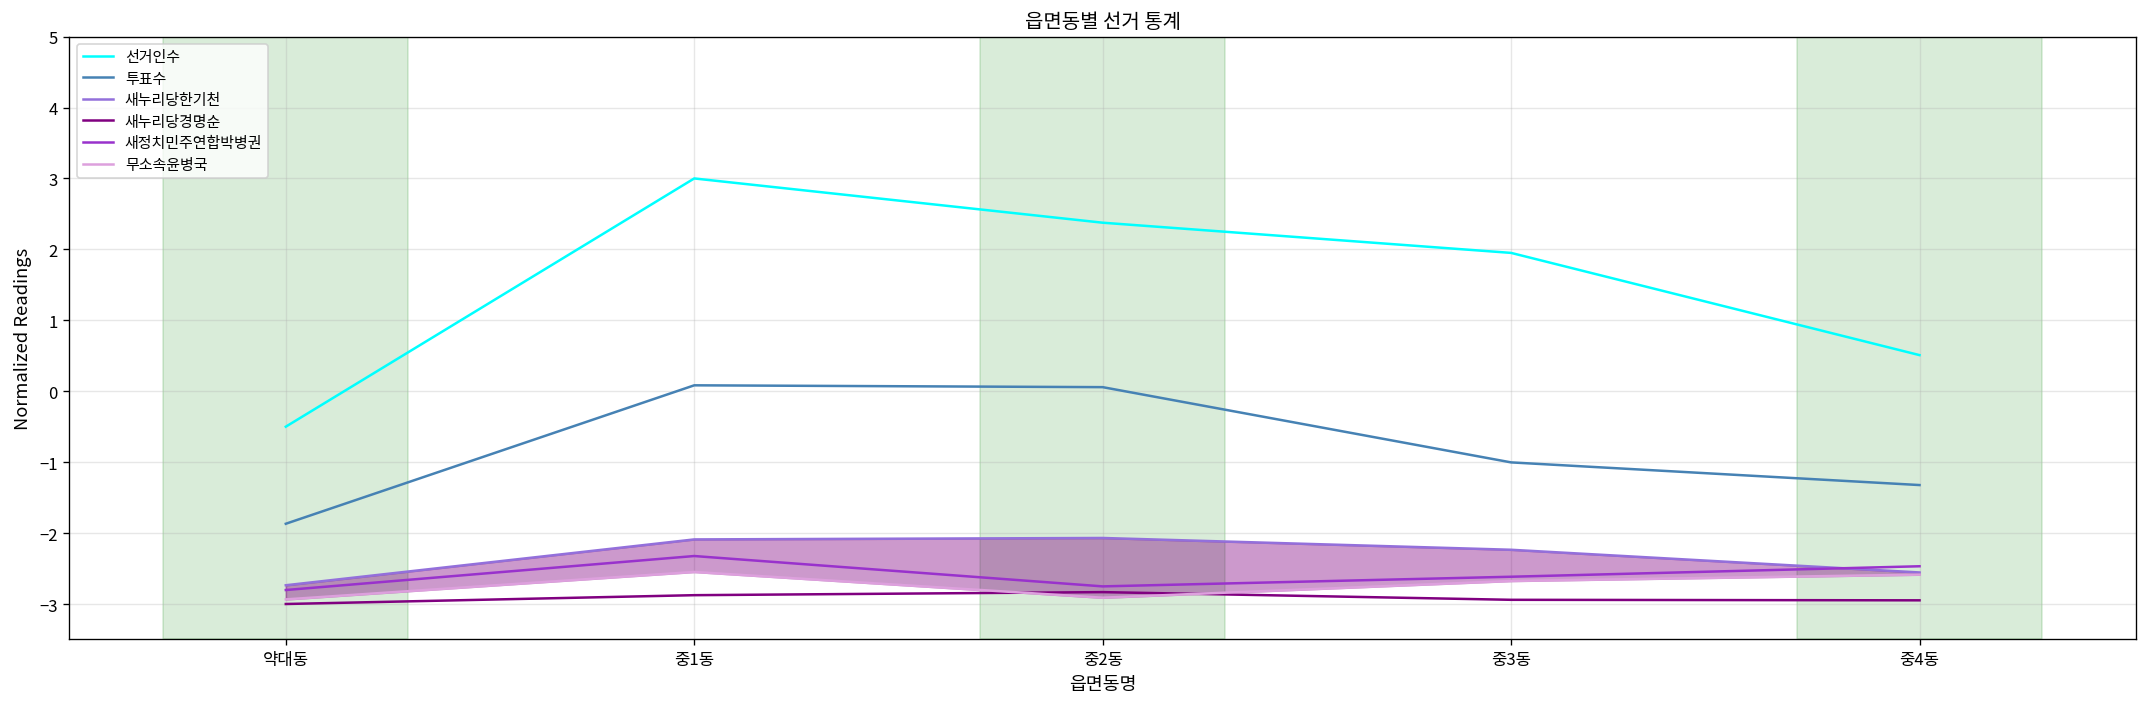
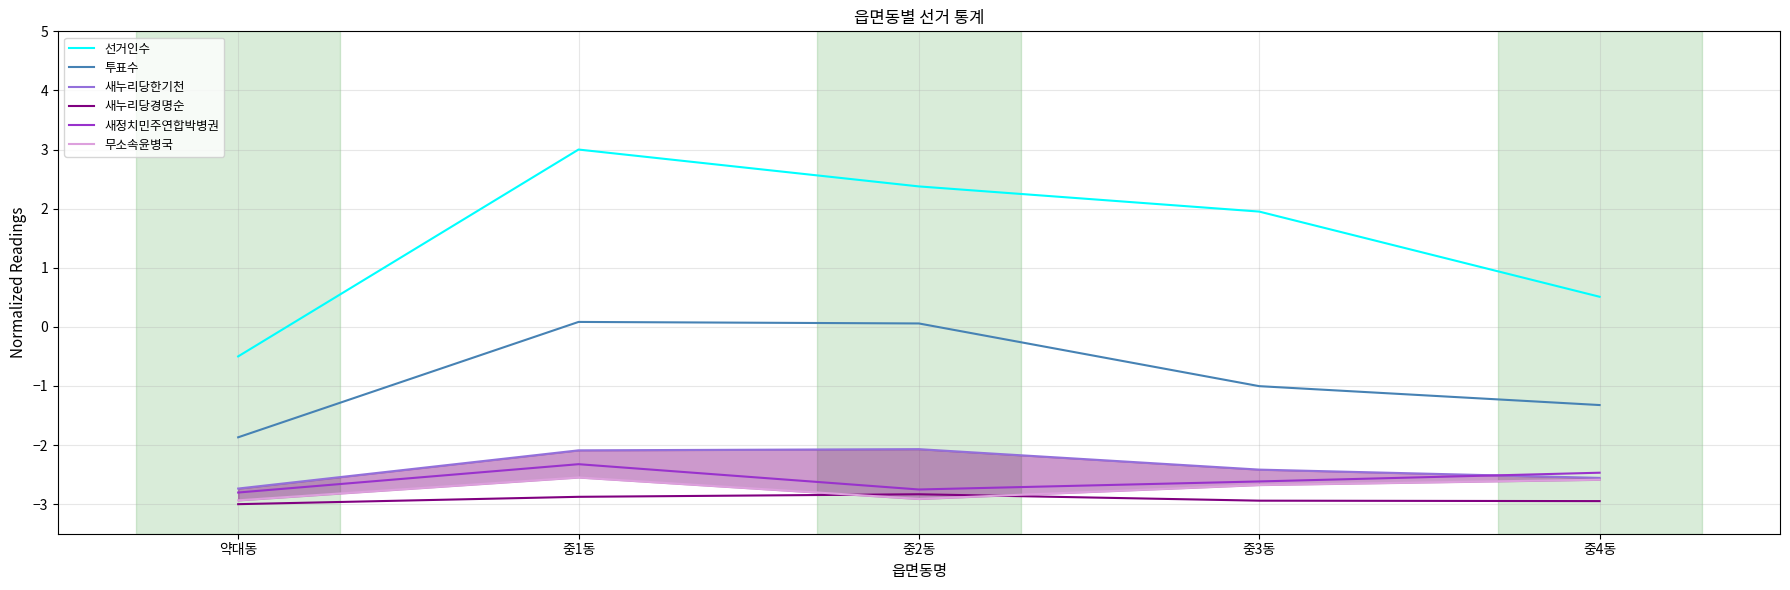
  {
    "선거인수": {
      "약대동": -0.5,
      "중1동": 3.0,
      "중2동": 2.4,
      "중3동": 2.0,
      "중4동": 0.5
    },
    "투표수": {
      "약대동": -1.9,
      "중1동": 0.1,
      "중2동": 0.1,
      "중3동": -1.0,
      "중4동": -1.3
    },
    "새누리당한기천": {
      "약대동": -2.7,
      "중1동": -2.1,
      "중2동": -2.1,
-     "중3동": -2.2
+     "중3동": -2.4
    },
    "새누리당경명순": {
      "약대동": -3.0,
      "중1동": -2.9,
      "중2동": -2.8,
      "중3동": -2.9,
      "중4동": -2.9
    },
    "새정치민주연합박병권": {
      "약대동": -2.8,
      "중1동": -2.3,
      "중2동": -2.8,
      "중3동": -2.6,
      "중4동": -2.5
    },
    "무소속윤병국": {
      "약대동": -2.9,
      "중1동": -2.5,
      "중2동": -2.9,
      "중3동": -2.7
    }
  }
